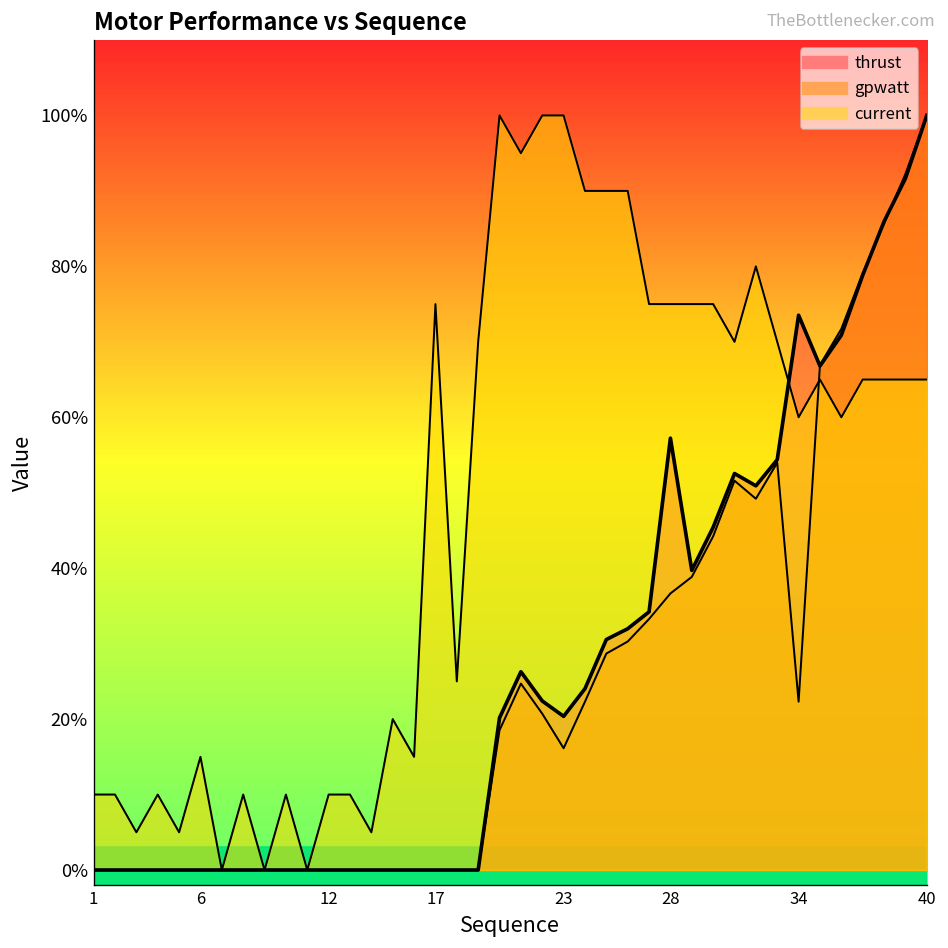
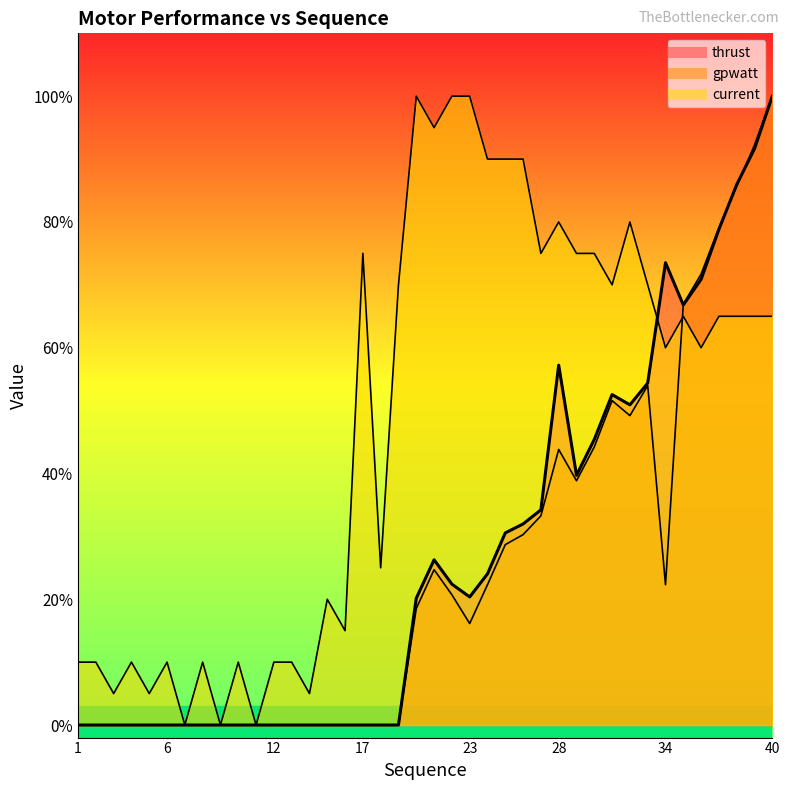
  {
    "thrust": {
      "23": "20%",
      "28": "57%",
      "34": "74%"
    },
    "gpwatt": {
      "23": "16%",
-     "28": "37%",
+     "28": "44%",
      "34": "22%"
    },
    "current": {
      "1": "10%",
-     "6": "15%",
+     "6": "10%",
      "12": "10%",
      "17": "75%",
      "23": "100%",
-     "28": "75%",
+     "28": "80%",
      "34": "60%",
      "40": "65%"
    }
  }
